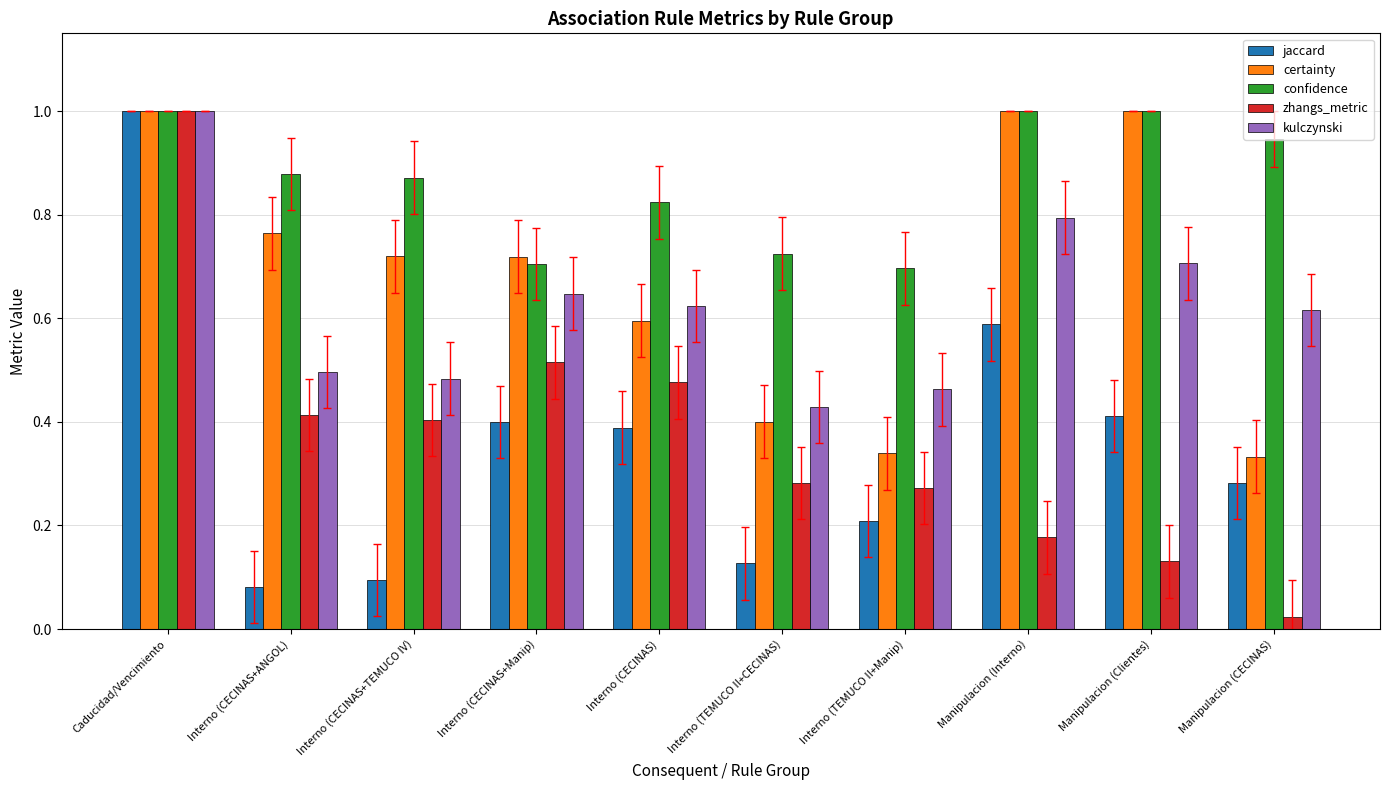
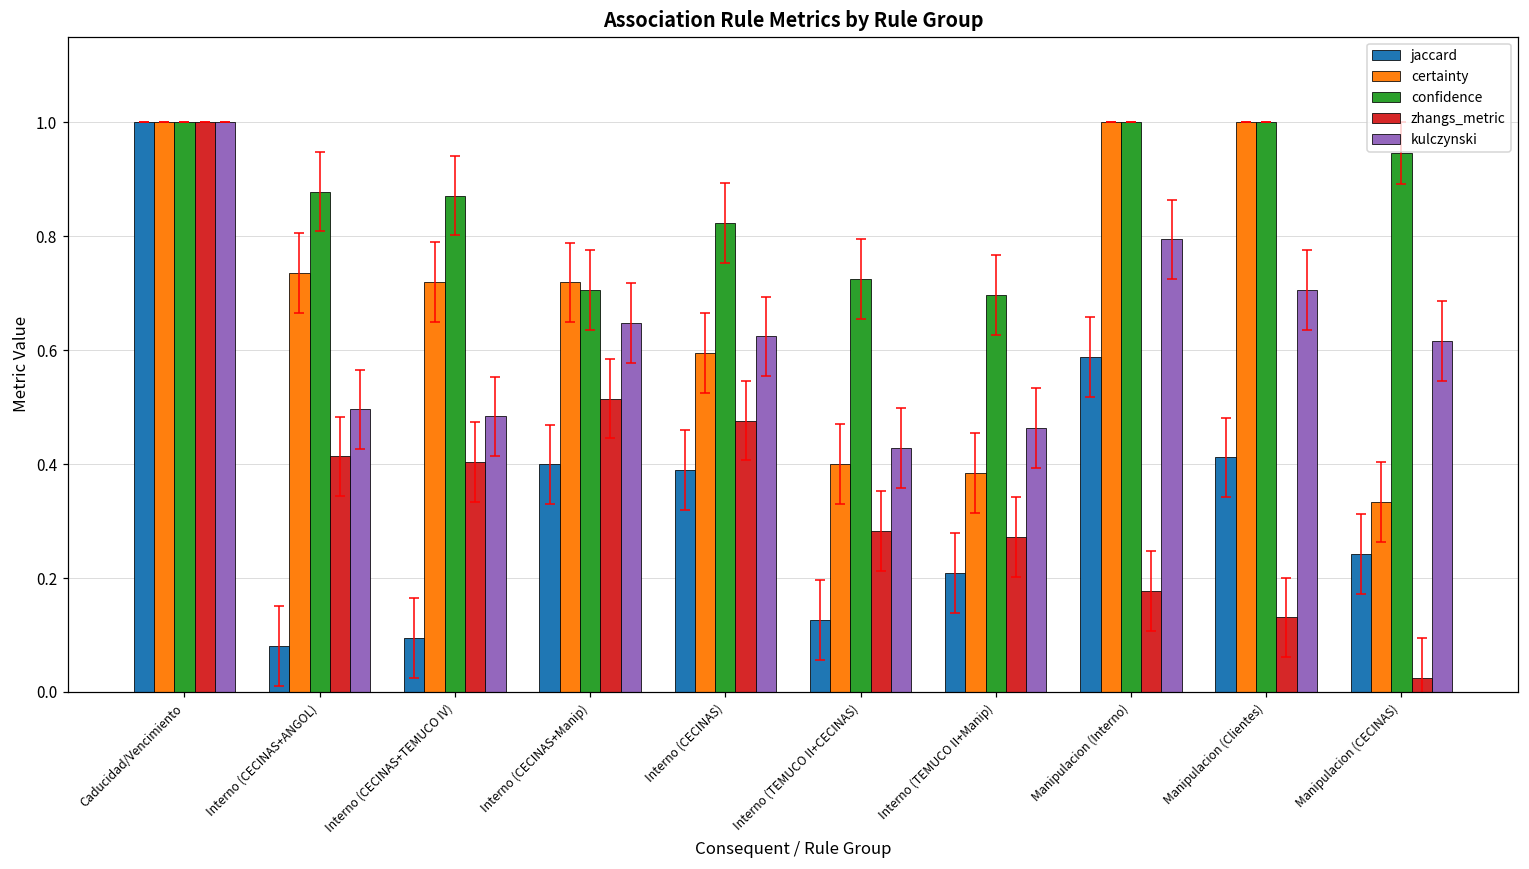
  {
    "jaccard": {
      "Caducidad/Vencimiento": 1.00,
      "Interno (CECINAS+ANGOL)": 0.08,
      "Interno (CECINAS+TEMUCO IV)": 0.09,
      "Interno (CECINAS+Manip)": 0.40,
      "Interno (CECINAS)": 0.39,
      "Interno (TEMUCO II+CECINAS)": 0.13,
      "Interno (TEMUCO II+Manip)": 0.21,
      "Manipulacion (Interno)": 0.59,
      "Manipulacion (Clientes)": 0.41,
-     "Manipulacion (CECINAS)": 0.28
+     "Manipulacion (CECINAS)": 0.24
    },
    "certainty": {
      "Caducidad/Vencimiento": 1.00,
-     "Interno (CECINAS+ANGOL)": 0.76,
+     "Interno (CECINAS+ANGOL)": 0.74,
      "Interno (CECINAS+TEMUCO IV)": 0.72,
      "Interno (CECINAS+Manip)": 0.72,
      "Interno (CECINAS)": 0.60,
      "Interno (TEMUCO II+CECINAS)": 0.40,
-     "Interno (TEMUCO II+Manip)": 0.34,
+     "Interno (TEMUCO II+Manip)": 0.38,
      "Manipulacion (Interno)": 1.00,
      "Manipulacion (Clientes)": 1.00,
      "Manipulacion (CECINAS)": 0.33
    },
    "confidence": {
      "Caducidad/Vencimiento": 1.00,
      "Interno (CECINAS+ANGOL)": 0.88,
      "Interno (CECINAS+TEMUCO IV)": 0.87,
      "Interno (CECINAS+Manip)": 0.70,
      "Interno (CECINAS)": 0.82,
      "Interno (TEMUCO II+CECINAS)": 0.72,
      "Interno (TEMUCO II+Manip)": 0.70,
      "Manipulacion (Interno)": 1.00,
      "Manipulacion (Clientes)": 1.00
    },
    "zhangs_metric": {
      "Caducidad/Vencimiento": 1.00,
      "Interno (CECINAS+ANGOL)": 0.41,
      "Interno (CECINAS+TEMUCO IV)": 0.40,
      "Interno (CECINAS+Manip)": 0.51,
      "Interno (CECINAS)": 0.48,
      "Interno (TEMUCO II+CECINAS)": 0.28,
      "Interno (TEMUCO II+Manip)": 0.27,
      "Manipulacion (Interno)": 0.18,
      "Manipulacion (Clientes)": 0.13,
      "Manipulacion (CECINAS)": 0.02
    },
    "kulczynski": {
      "Caducidad/Vencimiento": 1.00,
      "Interno (CECINAS+ANGOL)": 0.50,
      "Interno (CECINAS+TEMUCO IV)": 0.48,
      "Interno (CECINAS+Manip)": 0.65,
      "Interno (CECINAS)": 0.62,
      "Interno (TEMUCO II+CECINAS)": 0.43,
      "Interno (TEMUCO II+Manip)": 0.46,
      "Manipulacion (Interno)": 0.79,
      "Manipulacion (Clientes)": 0.71,
      "Manipulacion (CECINAS)": 0.62
    }
  }
